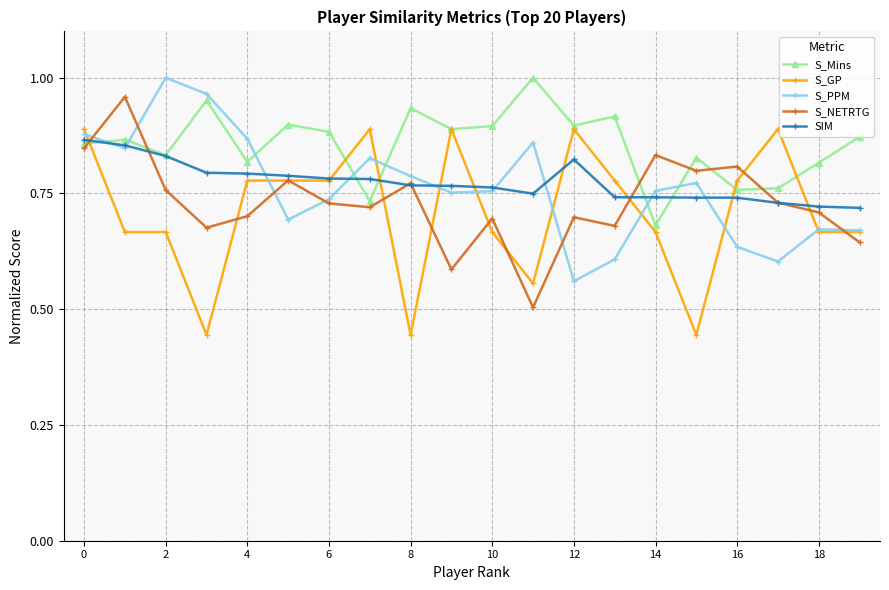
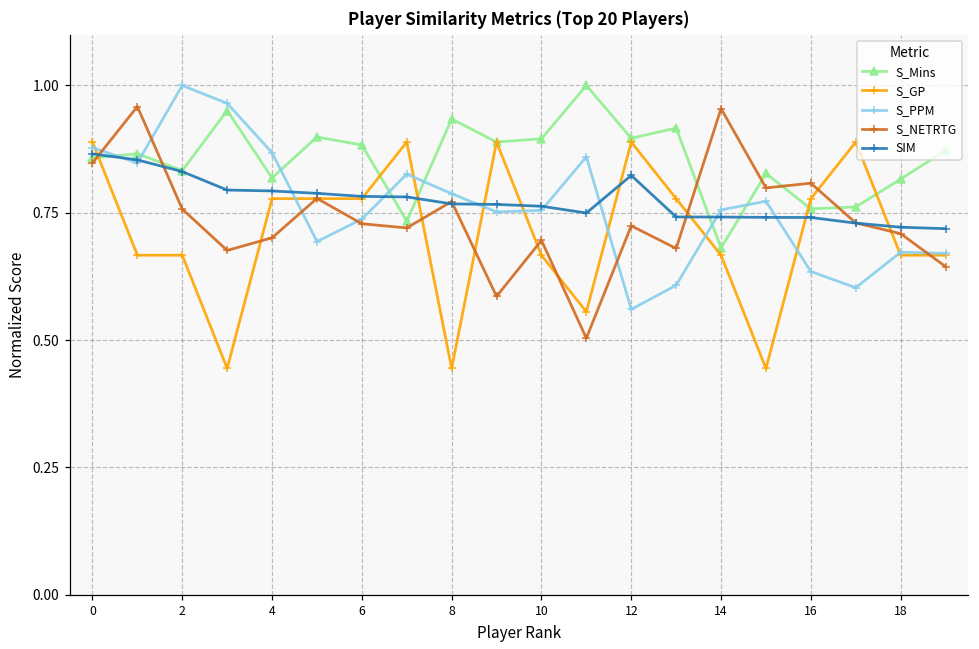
  {
    "S_Mins": {
      "0": 0.86,
      "4": 0.82,
      "6": 0.88,
      "8": 0.93,
      "10": 0.90,
      "12": 0.90,
      "14": 0.68,
      "16": 0.76,
      "18": 0.82
    },
    "S_GP": {
      "0": 0.89,
      "2": 0.67,
      "4": 0.78,
      "8": 0.44,
      "10": 0.67,
      "12": 0.89,
      "14": 0.67,
      "16": 0.78,
      "18": 0.67
    },
    "S_PPM": {
      "0": 0.88,
      "2": 1.00,
      "4": 0.87,
      "6": 0.74,
      "8": 0.79,
      "10": 0.75,
      "12": 0.56,
      "14": 0.76,
      "16": 0.63,
      "18": 0.67
    },
    "S_NETRTG": {
      "0": 0.85,
      "2": 0.76,
      "4": 0.70,
      "6": 0.73,
      "10": 0.70,
-     "12": 0.70,
-     "14": 0.83,
+     "12": 0.72,
+     "14": 0.95,
      "16": 0.81,
      "18": 0.71
    },
    "SIM": {
      "0": 0.87,
      "4": 0.79,
      "10": 0.76,
      "12": 0.82,
      "14": 0.74,
      "16": 0.74,
      "18": 0.72
    }
  }
